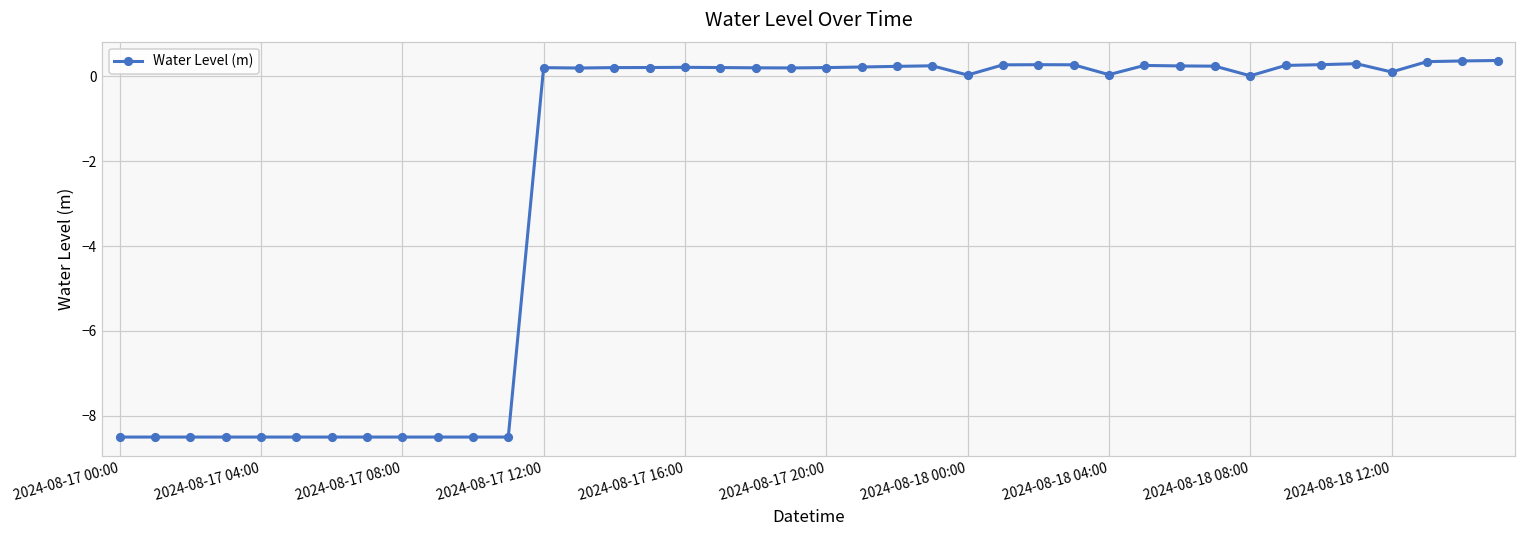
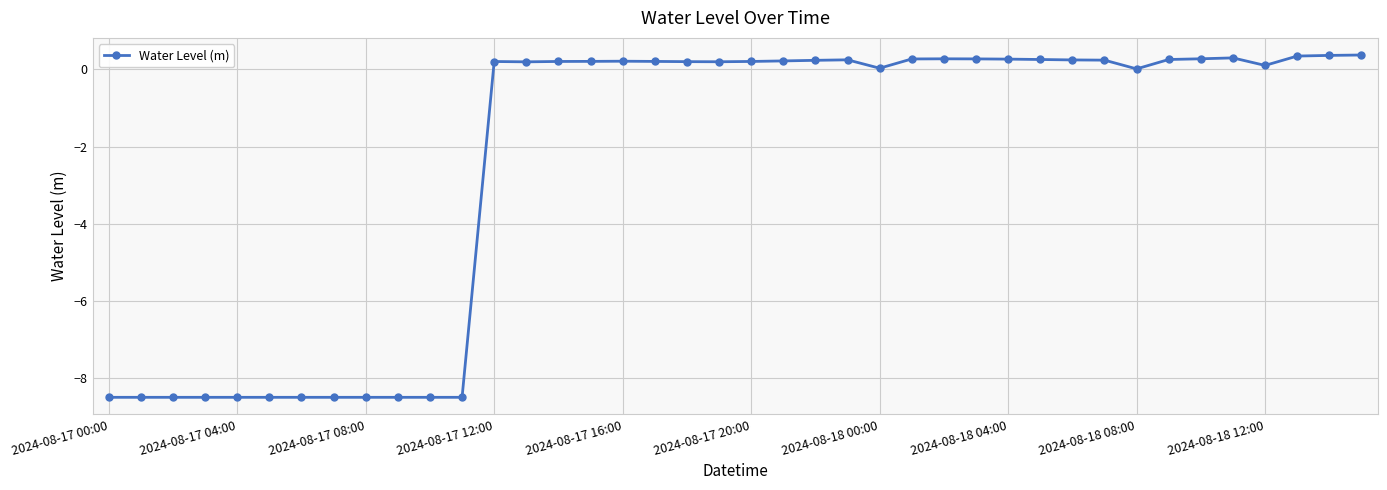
  {
    "2024-08-17 00:00": -8.5,
    "2024-08-17 04:00": -8.5,
    "2024-08-17 08:00": -8.5,
    "2024-08-17 12:00": 0.2,
    "2024-08-17 16:00": 0.2,
    "2024-08-17 20:00": 0.2,
    "2024-08-18 00:00": 0.0,
-   "2024-08-18 04:00": 0.0,
+   "2024-08-18 04:00": 0.3,
    "2024-08-18 08:00": 0.0,
    "2024-08-18 12:00": 0.1
  }
